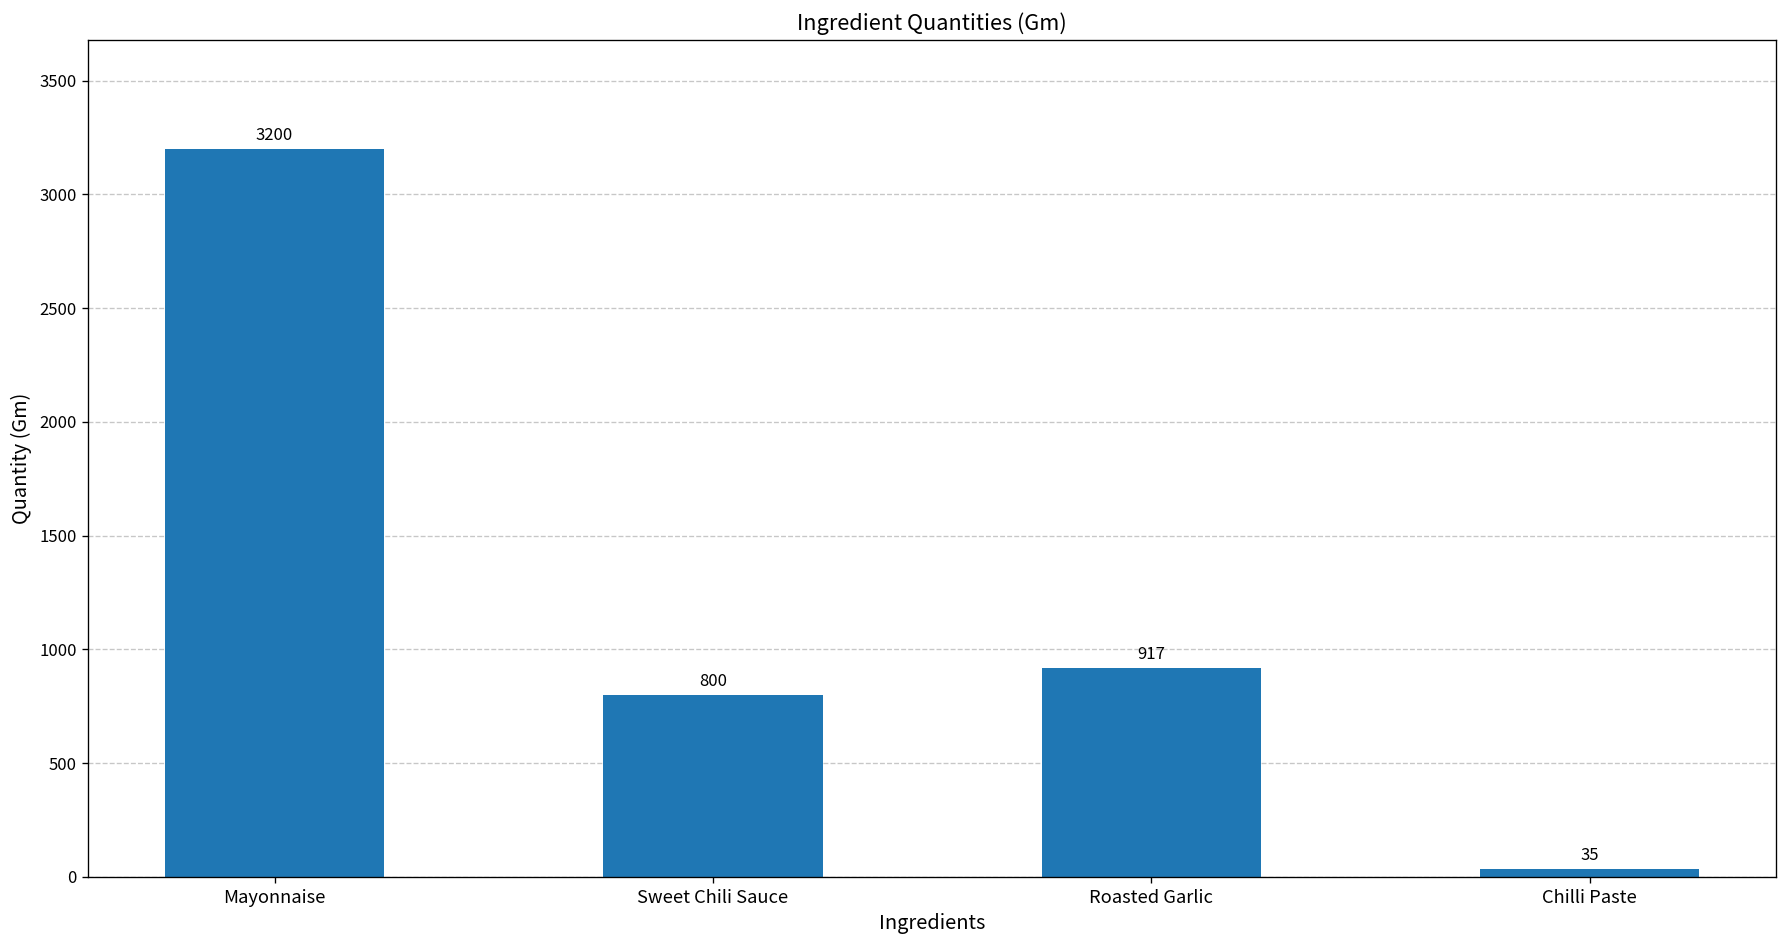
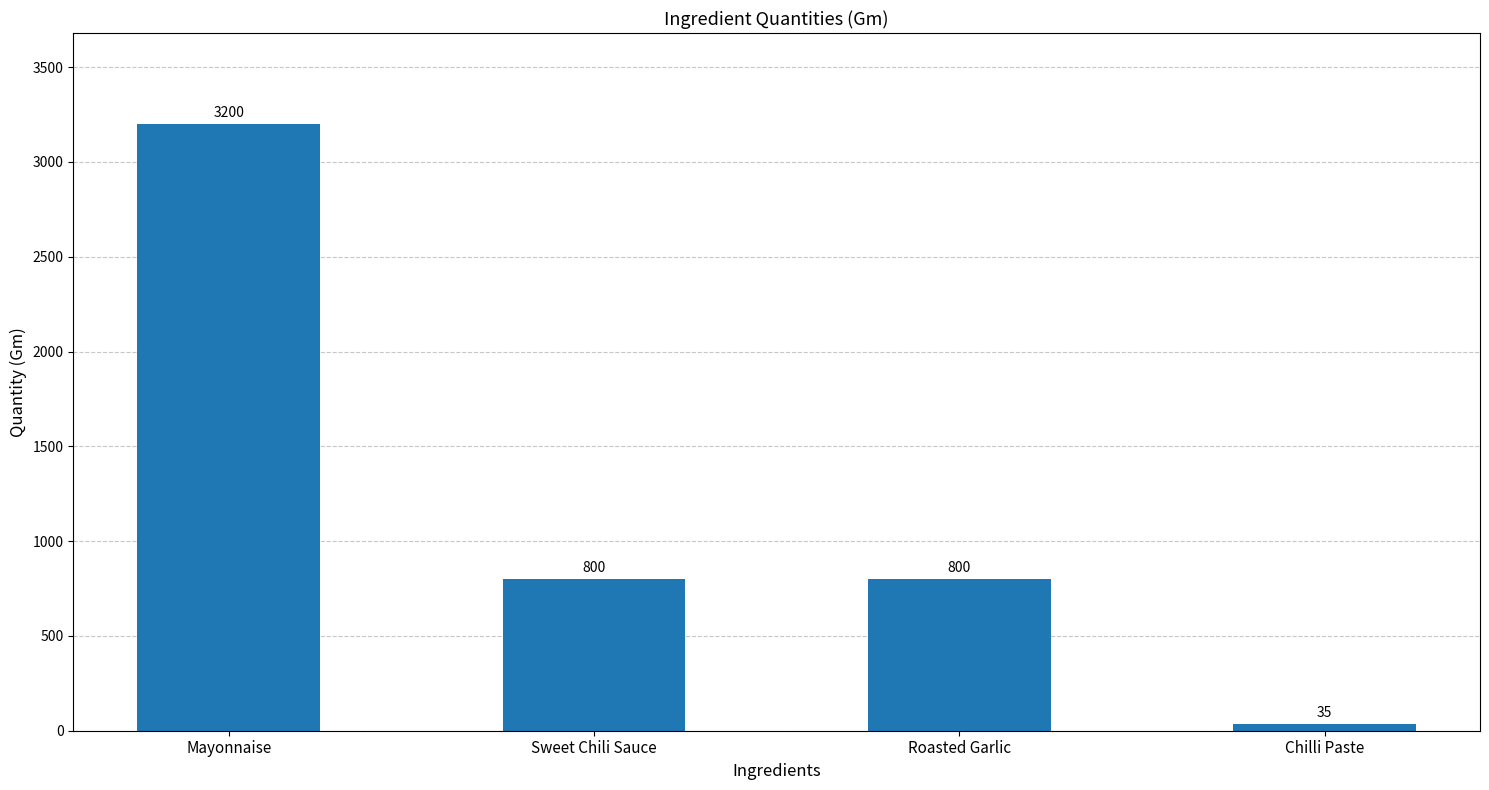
  {
    "Mayonnaise": 3200,
    "Sweet Chili Sauce": 800,
-   "Roasted Garlic": 917,
+   "Roasted Garlic": 800,
    "Chilli Paste": 35
  }
